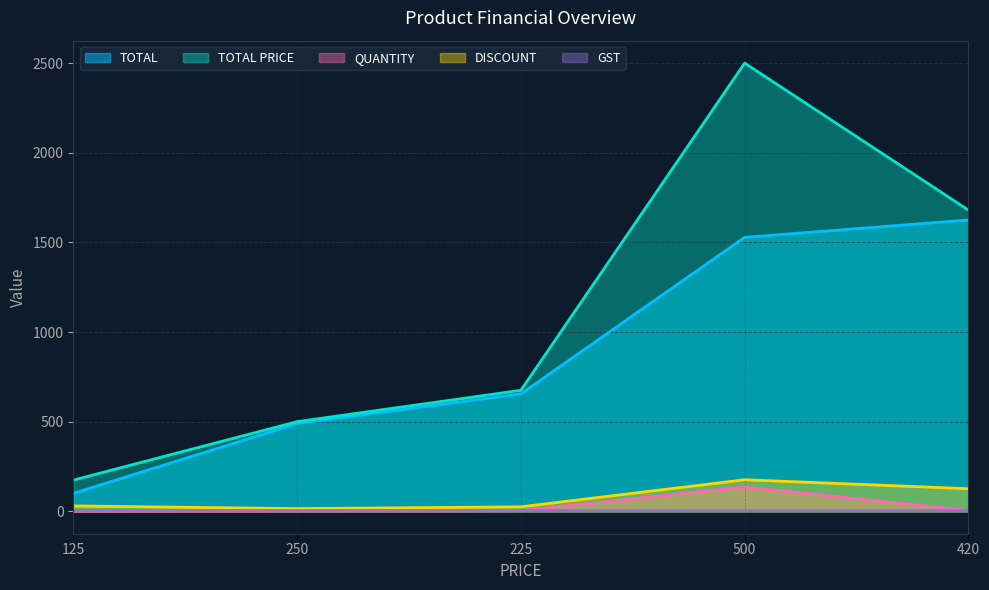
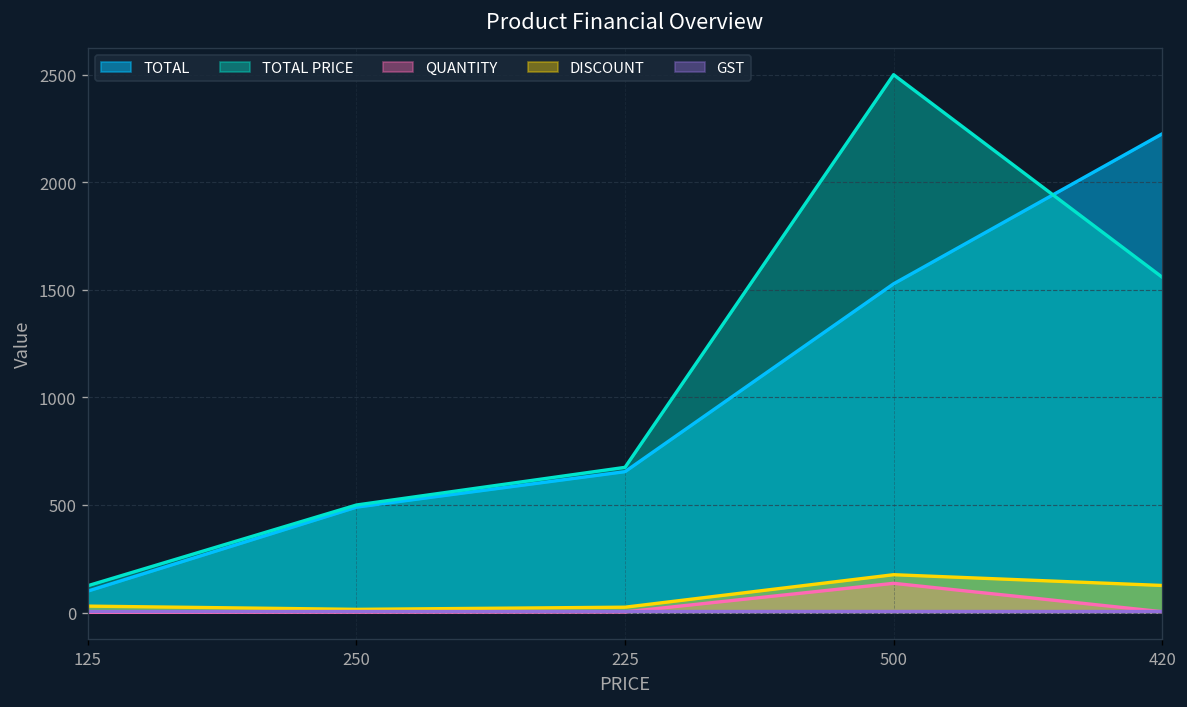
  {
    "TOTAL": {
      "125": 100,
      "225": 660,
      "500": 1530,
-     "420": 1630
+     "420": 2230
    },
    "TOTAL PRICE": {
-     "125": 170,
+     "125": 130,
      "225": 680,
      "500": 2500,
-     "420": 1680
+     "420": 1560
    },
    "QUANTITY": {
      "500": 140
    },
    "DISCOUNT": {
      "125": 30,
      "225": 30,
      "500": 180,
      "420": 130
    },
    "GST": {
      "500": 10
    }
  }
